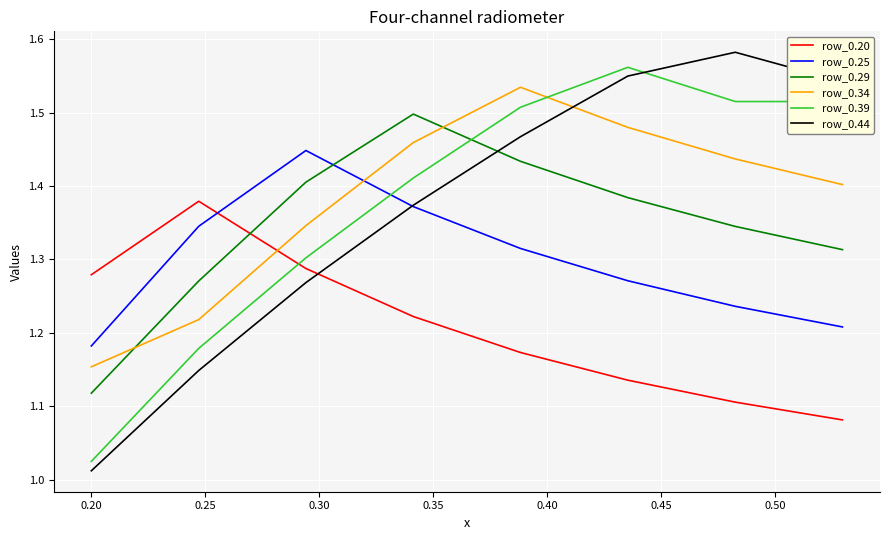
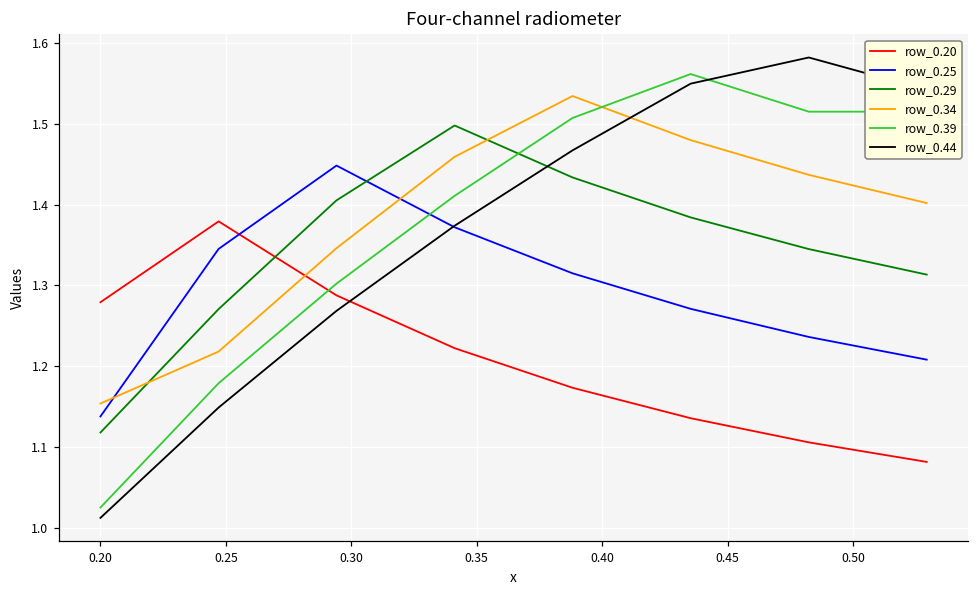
  {
    "row_0.20": {
      "0.20": 1.28
    },
    "row_0.25": {
-     "0.20": 1.18
+     "0.20": 1.14
    },
    "row_0.29": {
      "0.20": 1.12
    },
    "row_0.34": {
      "0.20": 1.15
    },
    "row_0.39": {
      "0.20": 1.03
    },
    "row_0.44": {
      "0.20": 1.01
    }
  }
